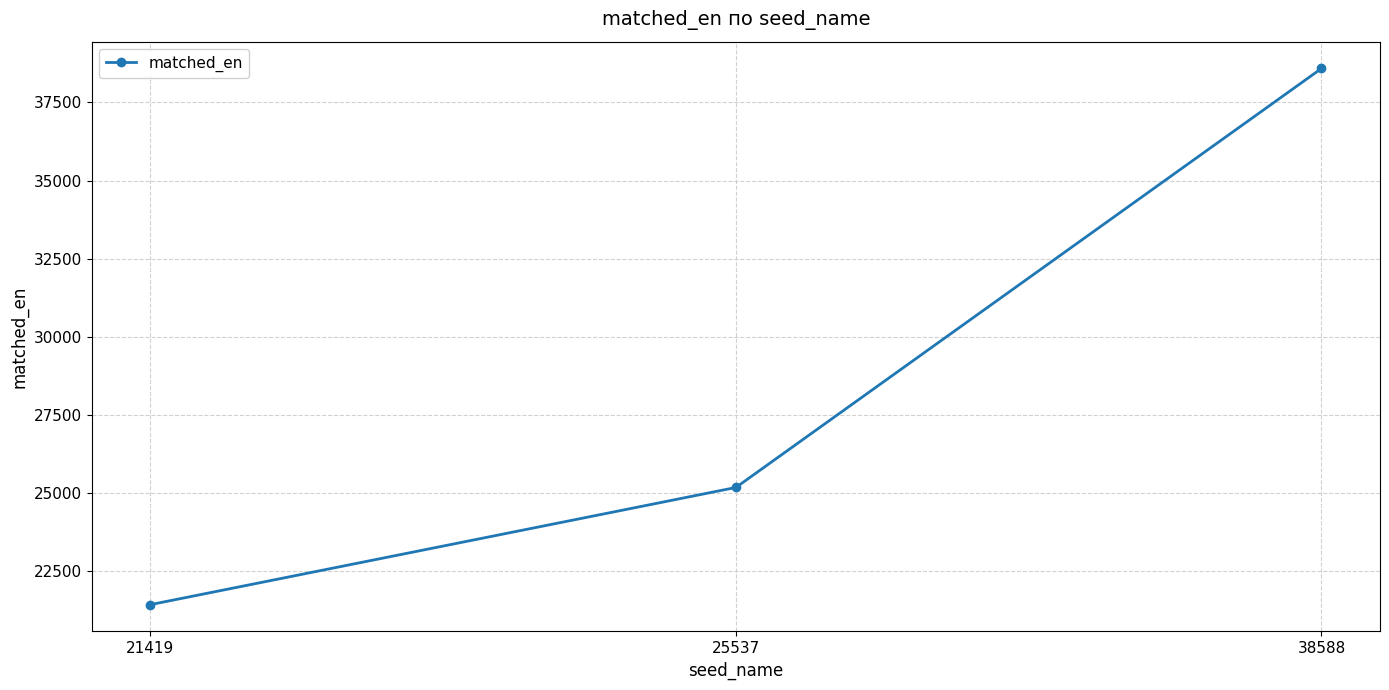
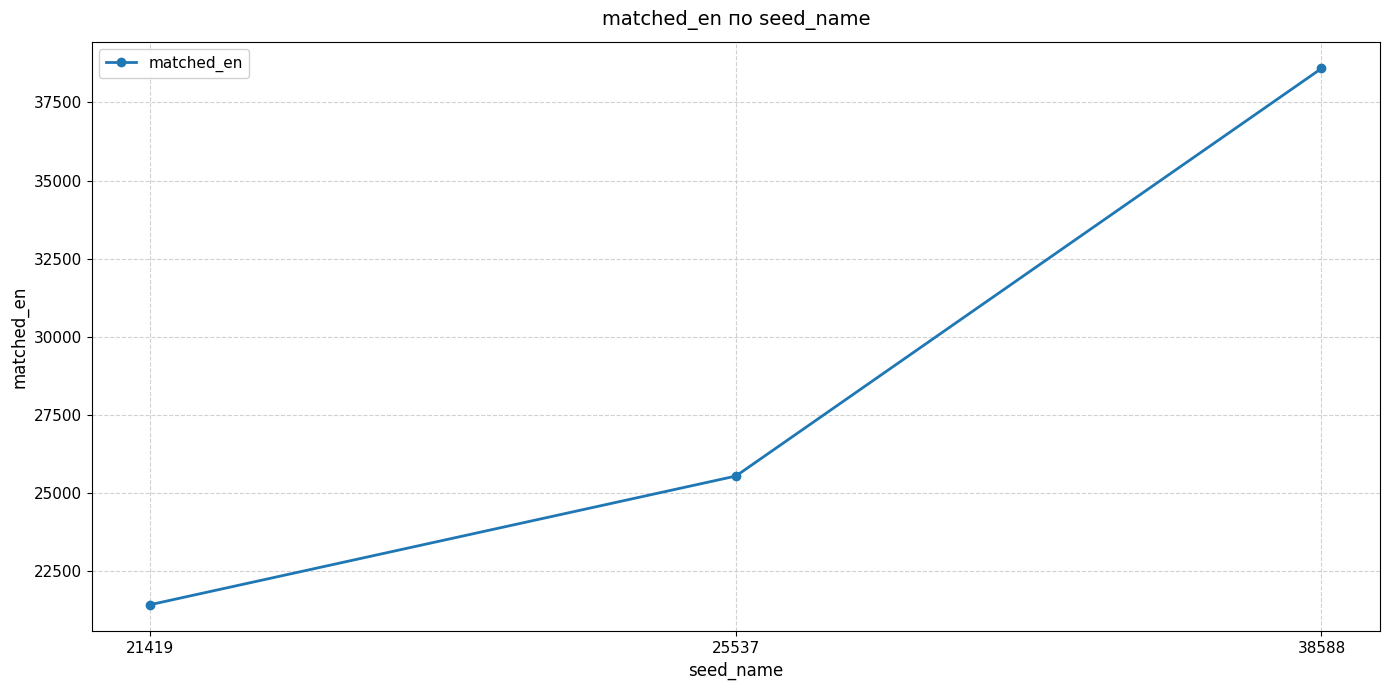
  {
    "21419": 21400,
-   "25537": 25200,
+   "25537": 25500,
    "38588": 38600
  }
